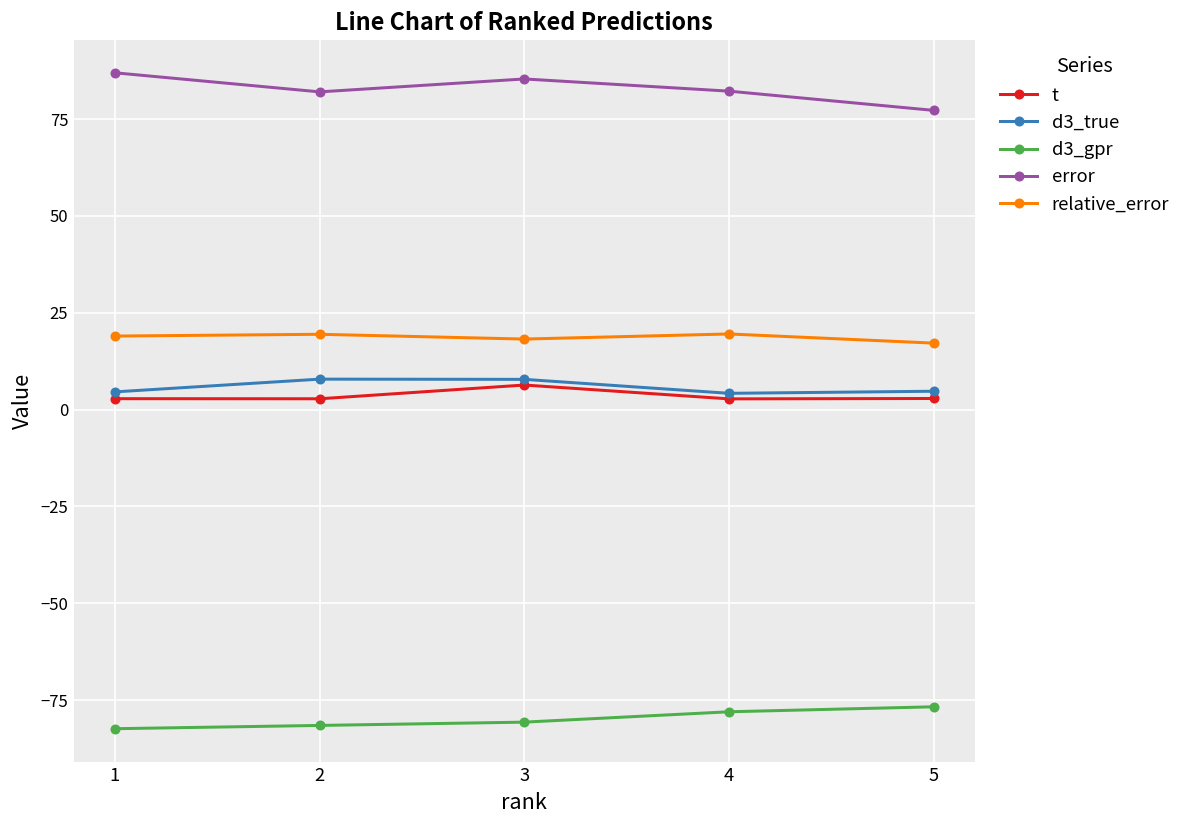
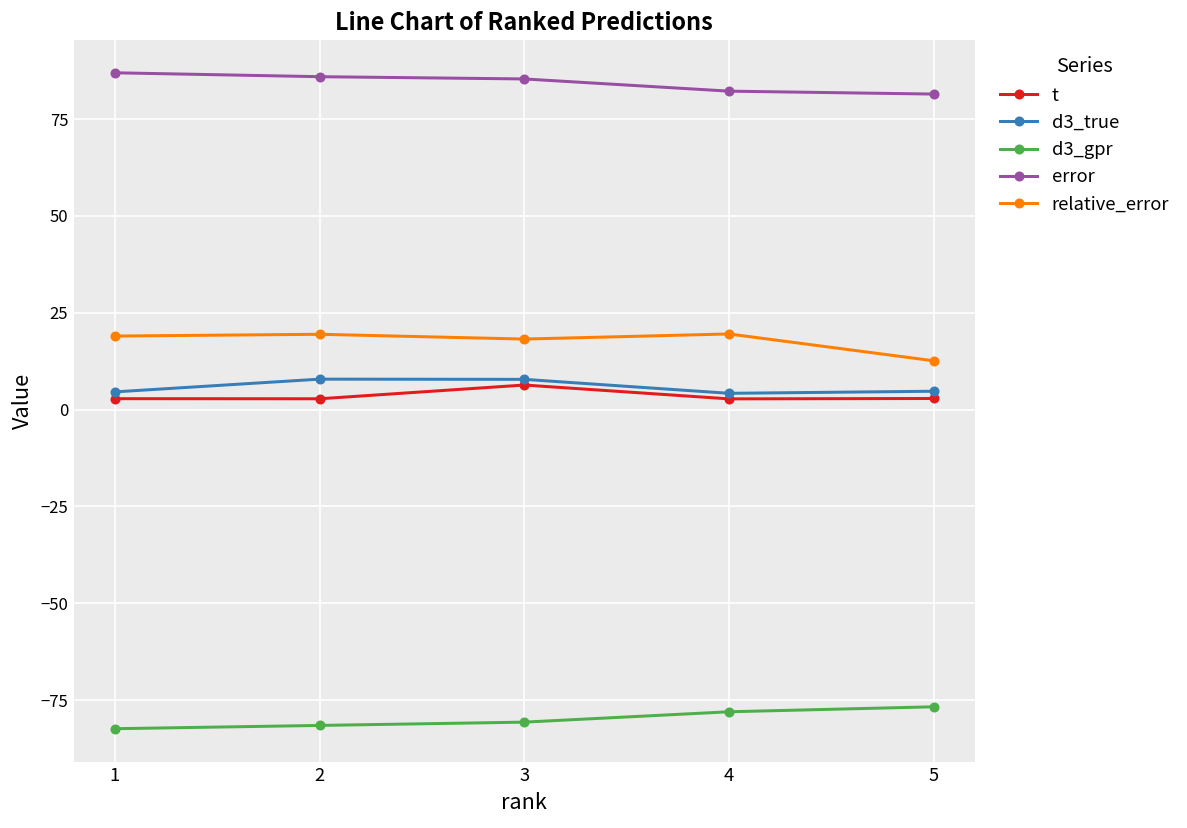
  {
    "t": {
      "1": 3,
      "2": 3,
      "3": 6,
      "4": 3,
      "5": 3
    },
    "d3_true": {
      "1": 5,
      "2": 8,
      "3": 8,
      "4": 4,
      "5": 5
    },
    "d3_gpr": {
      "1": -82,
      "2": -82,
      "3": -81,
      "4": -78,
      "5": -77
    },
    "error": {
      "1": 87,
-     "2": 82,
+     "2": 86,
      "3": 85,
      "4": 82,
-     "5": 77
+     "5": 81
    },
    "relative_error": {
      "1": 19,
      "2": 19,
      "3": 18,
      "4": 20,
-     "5": 17
+     "5": 13
    }
  }
